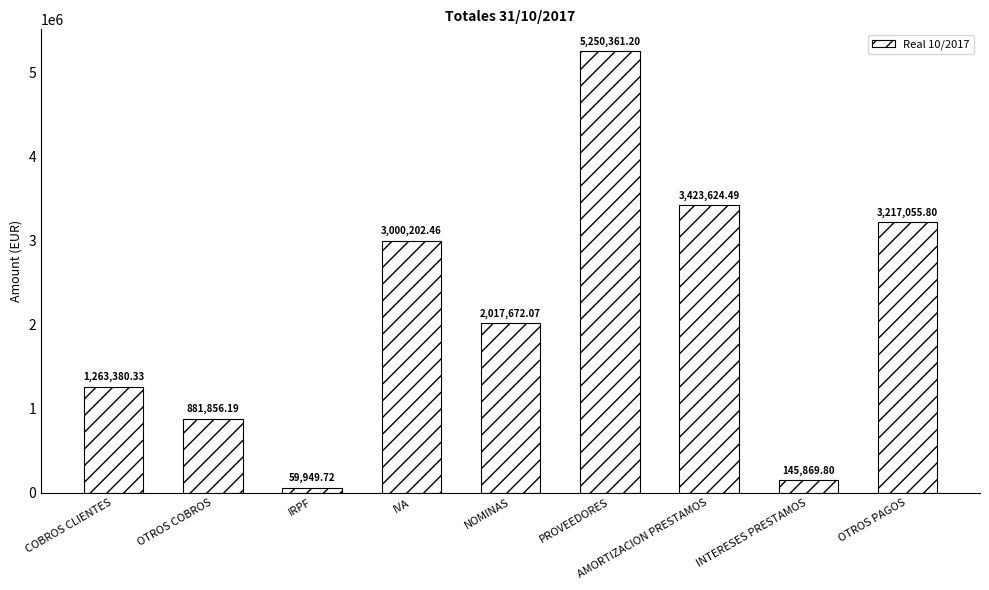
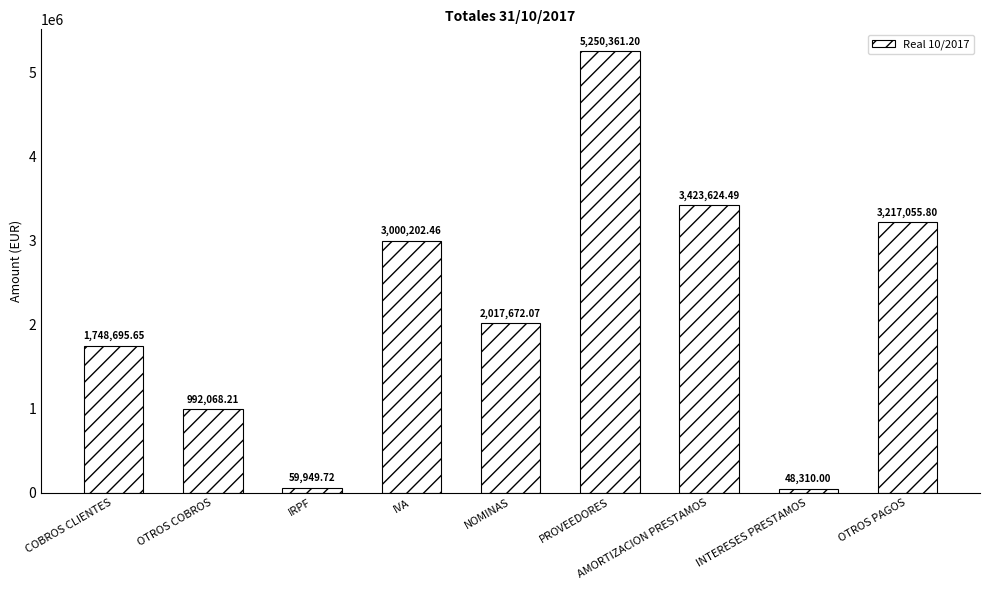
  {
-   "COBROS CLIENTES": "1,263,380.33",
-   "OTROS COBROS": "881,856.19",
+   "COBROS CLIENTES": "1,748,695.65",
+   "OTROS COBROS": "992,068.21",
    "IRPF": "59,949.72",
    "IVA": "3,000,202.46",
    "NOMINAS": "2,017,672.07",
    "PROVEEDORES": "5,250,361.20",
    "AMORTIZACION PRESTAMOS": "3,423,624.49",
-   "INTERESES PRESTAMOS": "145,869.80",
+   "INTERESES PRESTAMOS": "48,310.00",
    "OTROS PAGOS": "3,217,055.80"
  }
